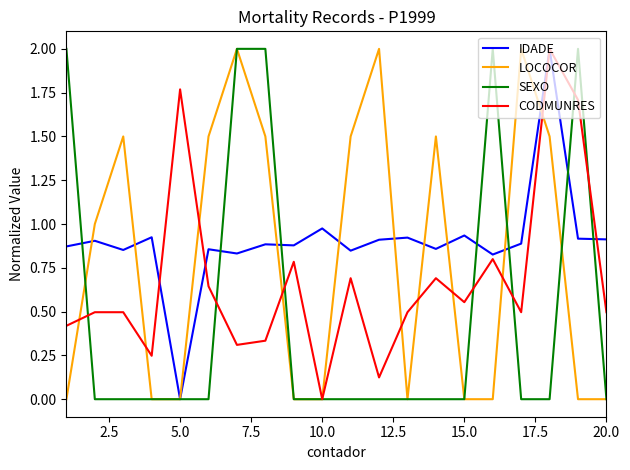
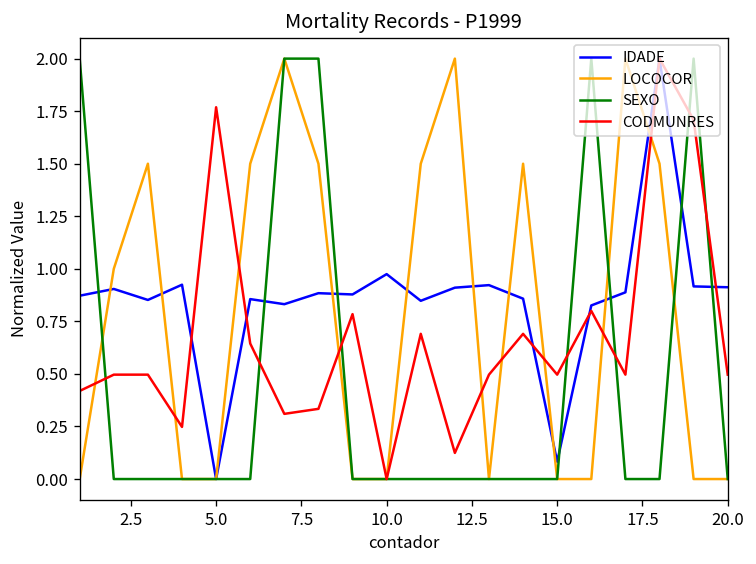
  {
    "IDADE": {
      "10.0": 0.97,
-     "15.0": 0.93,
+     "15.0": 0.08,
      "20.0": 0.91
    },
    "CODMUNRES": {
      "5.0": 1.77,
-     "15.0": 0.55,
+     "15.0": 0.50,
      "20.0": 0.50
    }
  }
